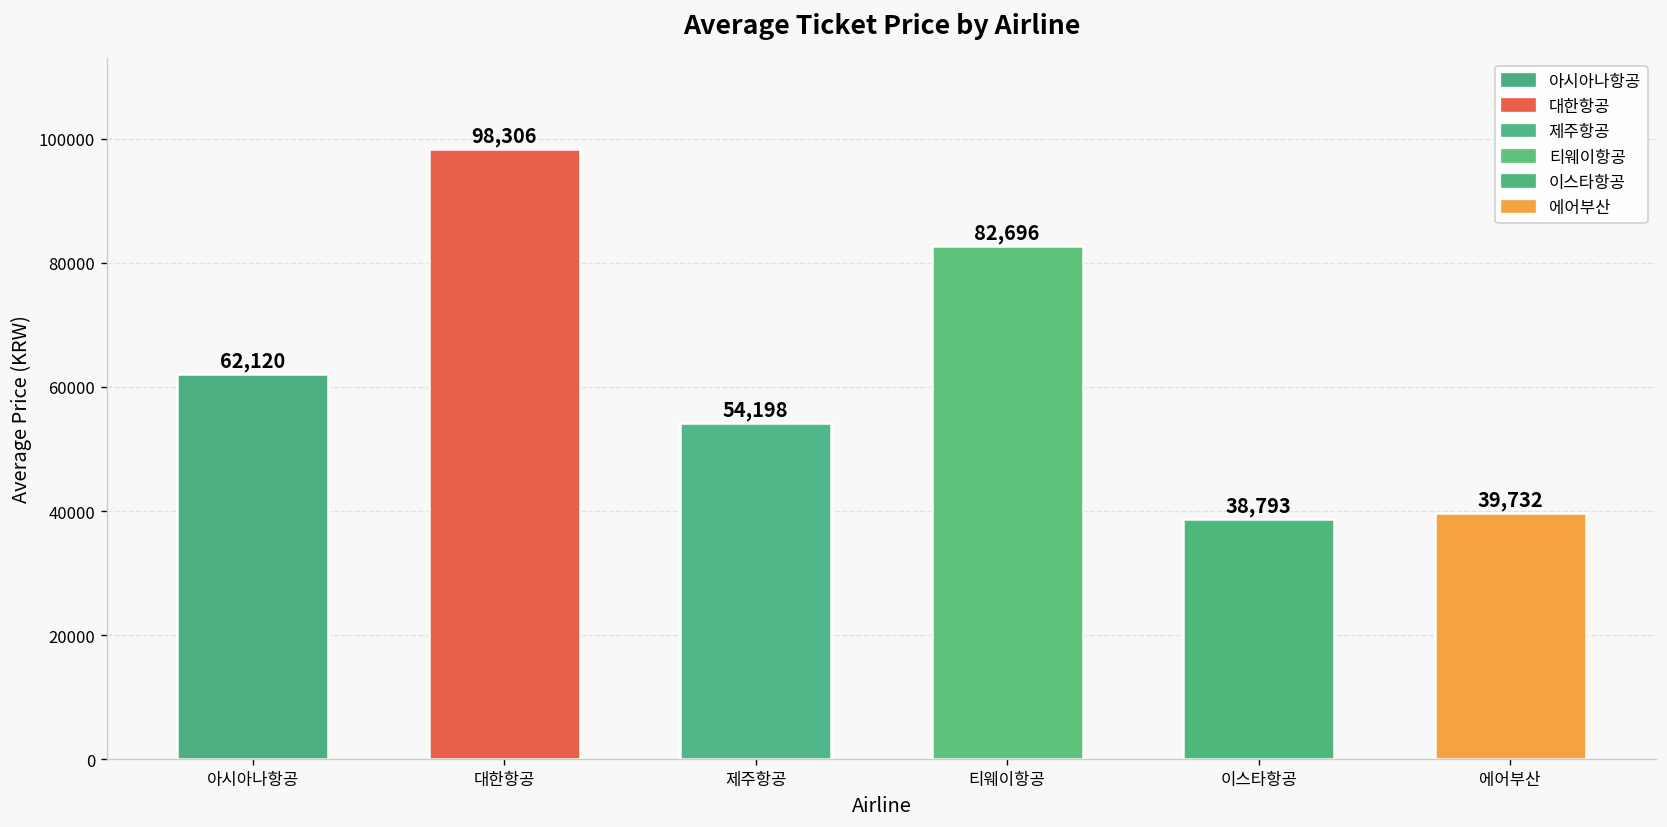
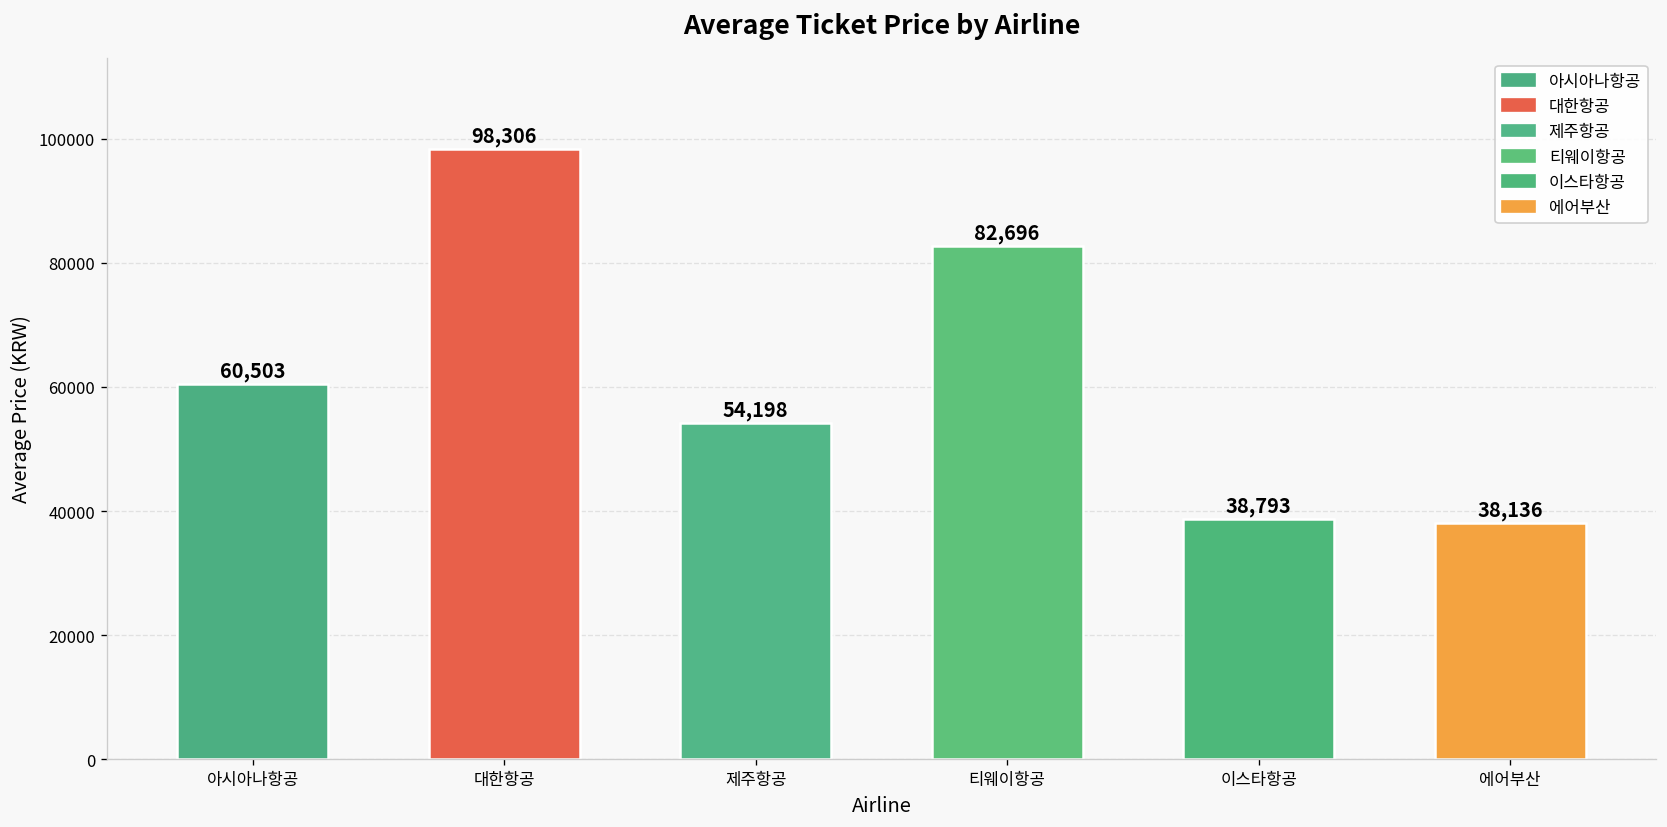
  {
-   "아시아나항공": "62,120",
+   "아시아나항공": "60,503",
    "대한항공": "98,306",
    "제주항공": "54,198",
    "티웨이항공": "82,696",
    "이스타항공": "38,793",
-   "에어부산": "39,732"
+   "에어부산": "38,136"
  }
